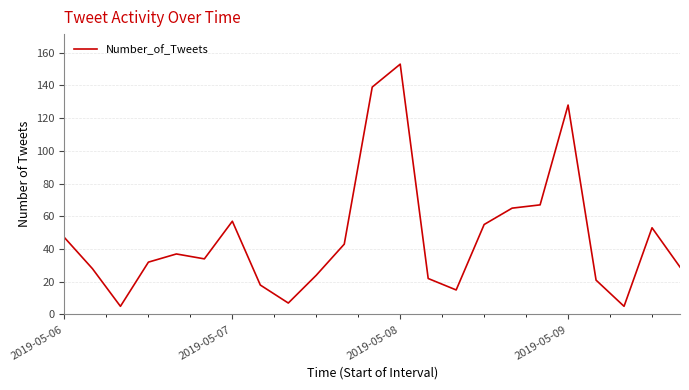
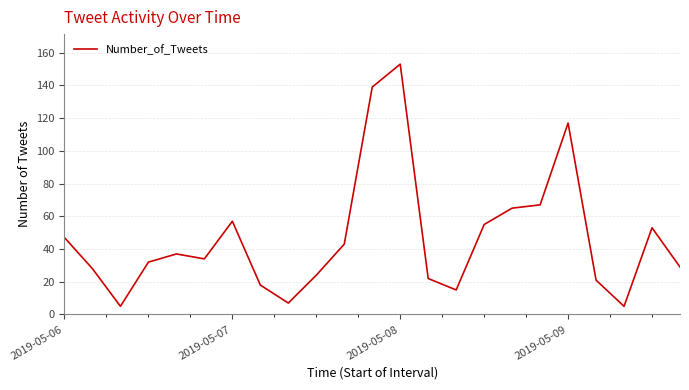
  {
    "2019-05-06": 47,
    "2019-05-07": 57,
    "2019-05-08": 153,
-   "2019-05-09": 128
+   "2019-05-09": 117
  }
